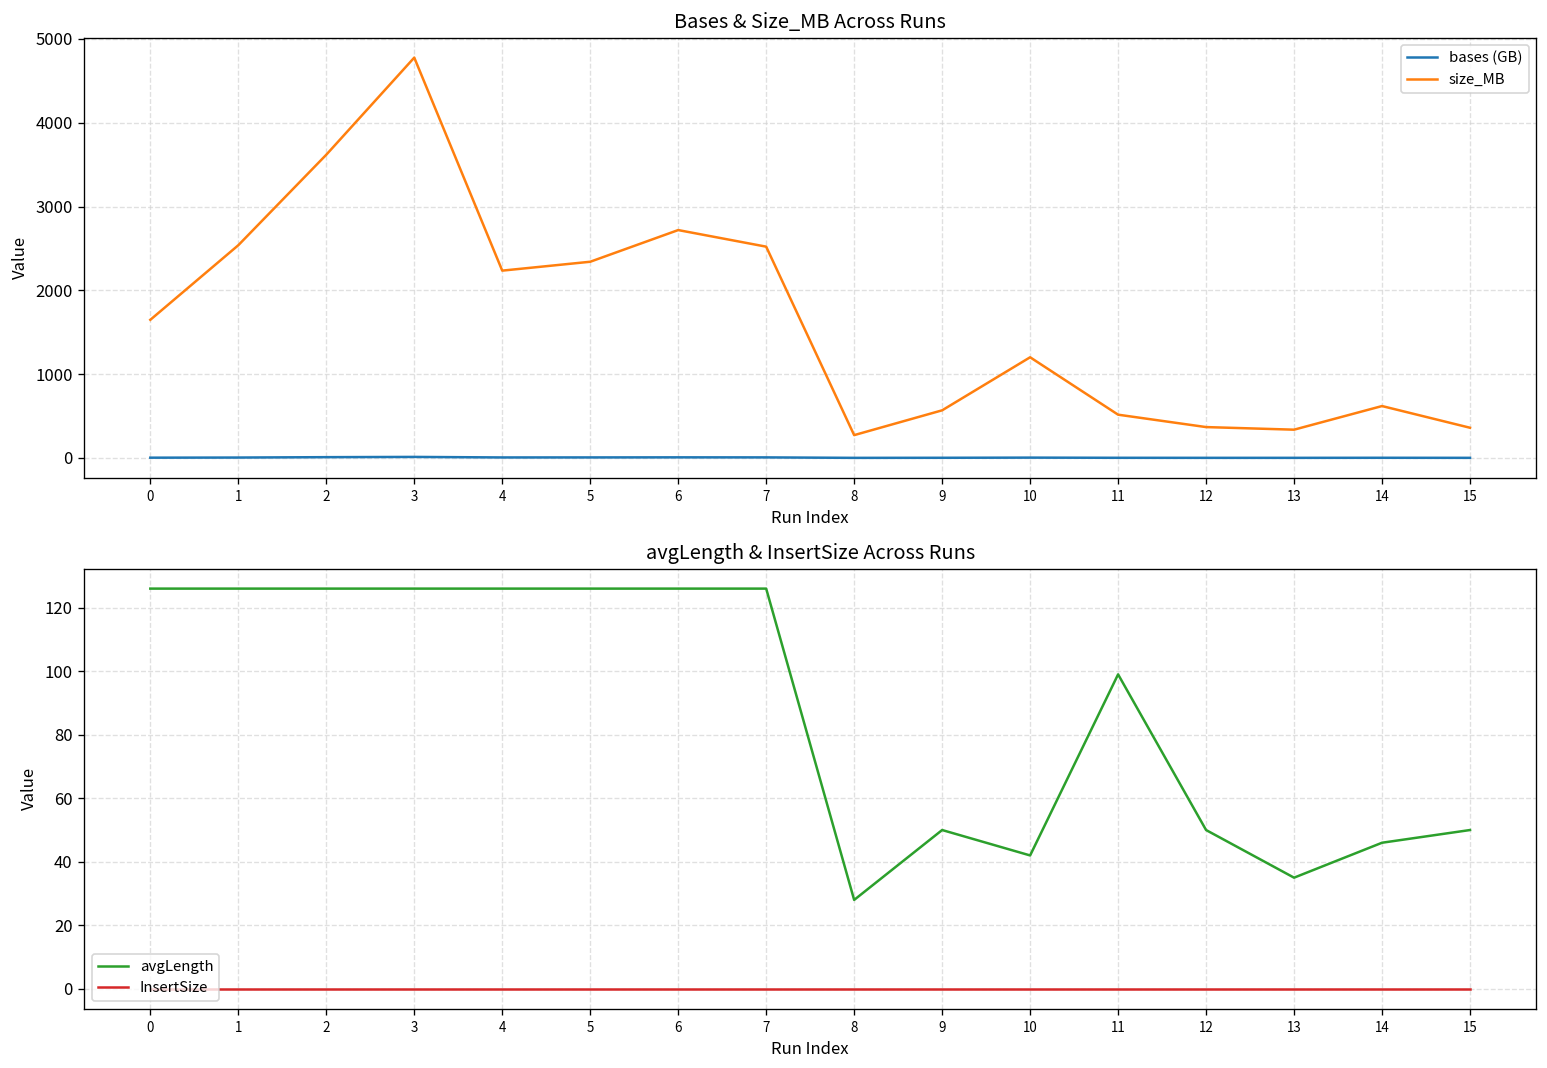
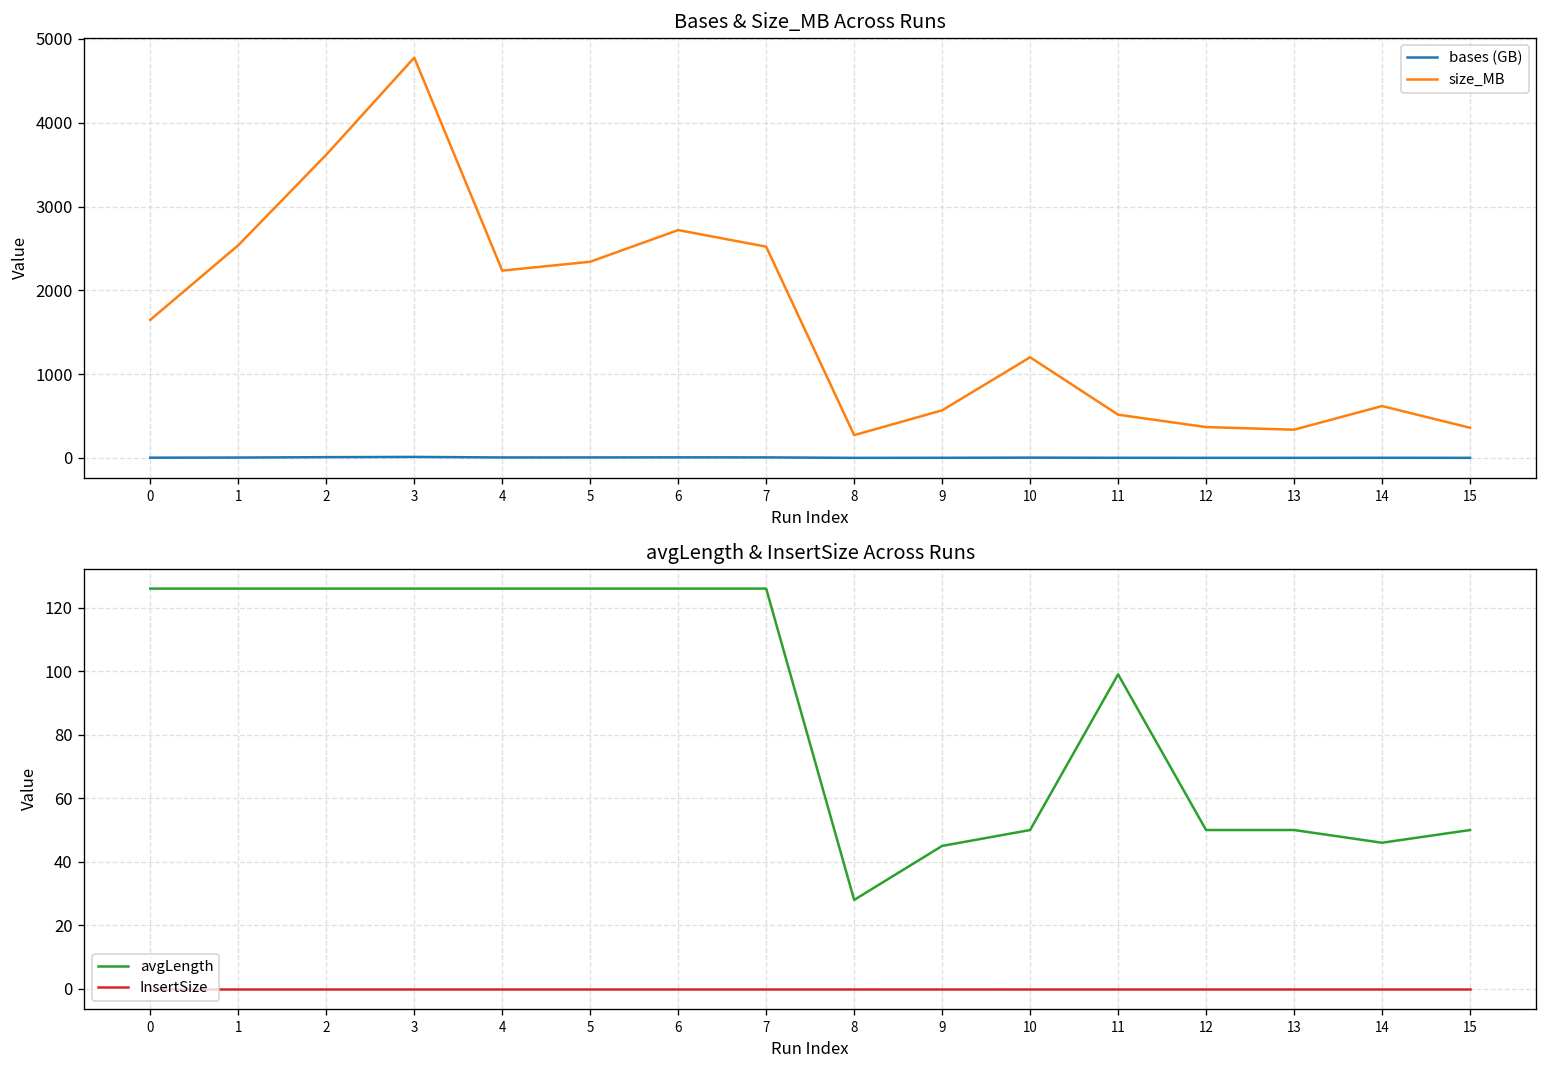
  {
    "Bases & Size_MB Across Runs": {
      "bases (GB)": {
        "0": 0,
        "1": 0,
        "2": 0,
        "3": 0,
        "4": 0,
        "5": 0,
        "6": 0,
        "7": 0,
        "8": 0,
        "9": 0,
        "10": 0,
        "11": 0,
        "12": 0,
        "13": 0,
        "14": 0,
        "15": 0
      },
      "size_MB": {
        "0": 1600,
        "1": 2500,
        "2": 3600,
        "3": 4800,
        "4": 2200,
        "5": 2300,
        "6": 2700,
        "7": 2500,
        "8": 300,
        "9": 600,
        "10": 1200,
        "11": 500,
        "12": 400,
        "13": 300,
        "14": 600,
        "15": 400
      }
    },
    "avgLength & InsertSize Across Runs": {
      "avgLength": {
        "0": 126,
        "1": 126,
        "2": 126,
        "3": 126,
        "4": 126,
        "5": 126,
        "6": 126,
        "7": 126,
        "8": 28,
-       "9": 50,
-       "10": 42,
+       "9": 45,
+       "10": 50,
        "11": 99,
        "12": 50,
-       "13": 35,
+       "13": 50,
        "14": 46,
        "15": 50
      },
      "InsertSize": {
        "1": 0,
        "2": 0,
        "3": 0,
        "4": 0,
        "5": 0,
        "6": 0,
        "7": 0,
        "8": 0,
        "9": 0,
        "10": 0,
        "11": 0,
        "12": 0,
        "13": 0,
        "14": 0,
        "15": 0
      }
    }
  }
